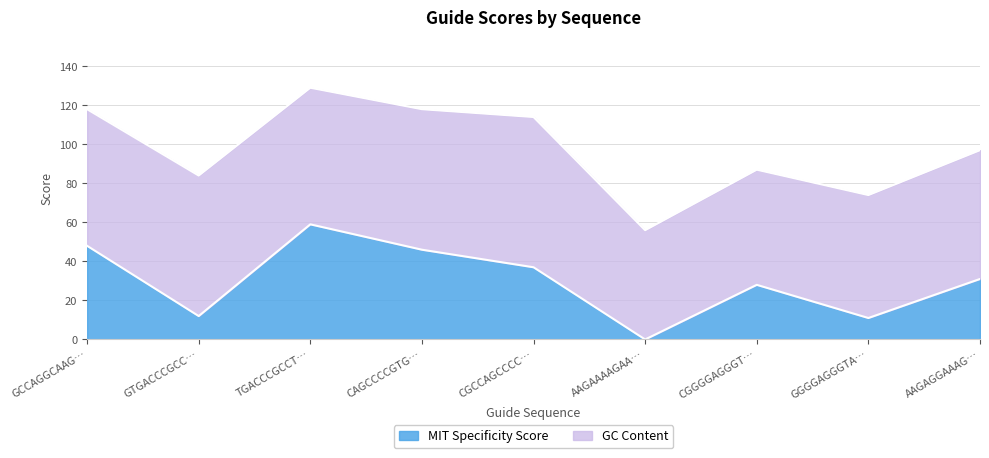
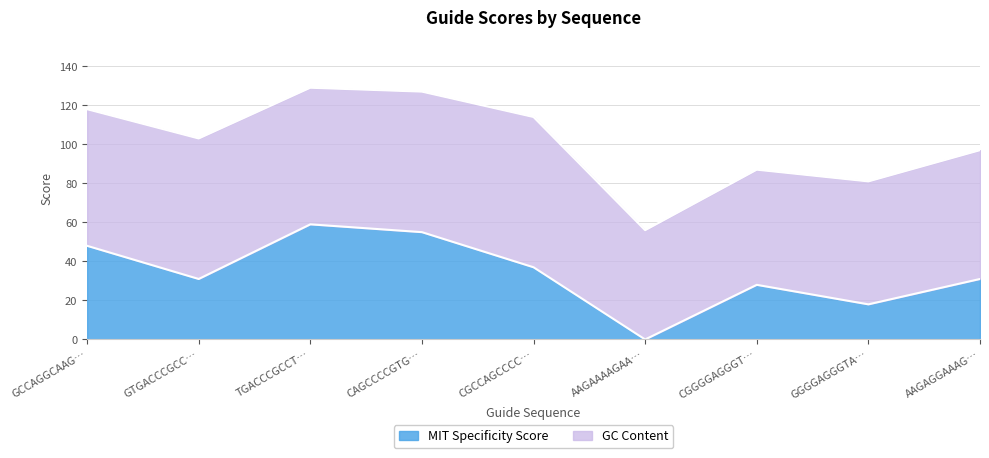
  {
    "MIT Specificity Score": {
      "GCCAGGCAAG…": 48,
-     "GTGACCCGCC…": 12,
+     "GTGACCCGCC…": 31,
      "TGACCCGCCT…": 59,
-     "CAGCCCCGTG…": 46,
+     "CAGCCCCGTG…": 55,
      "CGCCAGCCCC…": 37,
      "AAGAAAAGAA…": 0,
      "CGGGGAGGGT…": 28,
-     "GGGGAGGGTA…": 11,
+     "GGGGAGGGTA…": 18,
      "AAGAGGAAAG…": 31
    },
    "GC Content": {
      "GCCAGGCAAG…": 70,
      "GTGACCCGCC…": 72,
      "TGACCCGCCT…": 70,
      "CAGCCCCGTG…": 72,
      "CGCCAGCCCC…": 77,
      "AAGAAAAGAA…": 56,
      "CGGGGAGGGT…": 59,
      "GGGGAGGGTA…": 63,
      "AAGAGGAAAG…": 66
    }
  }
